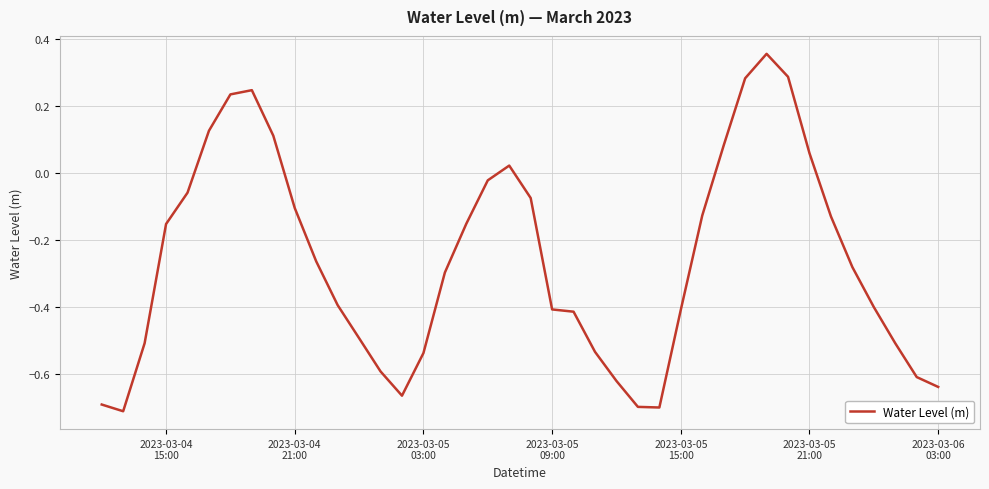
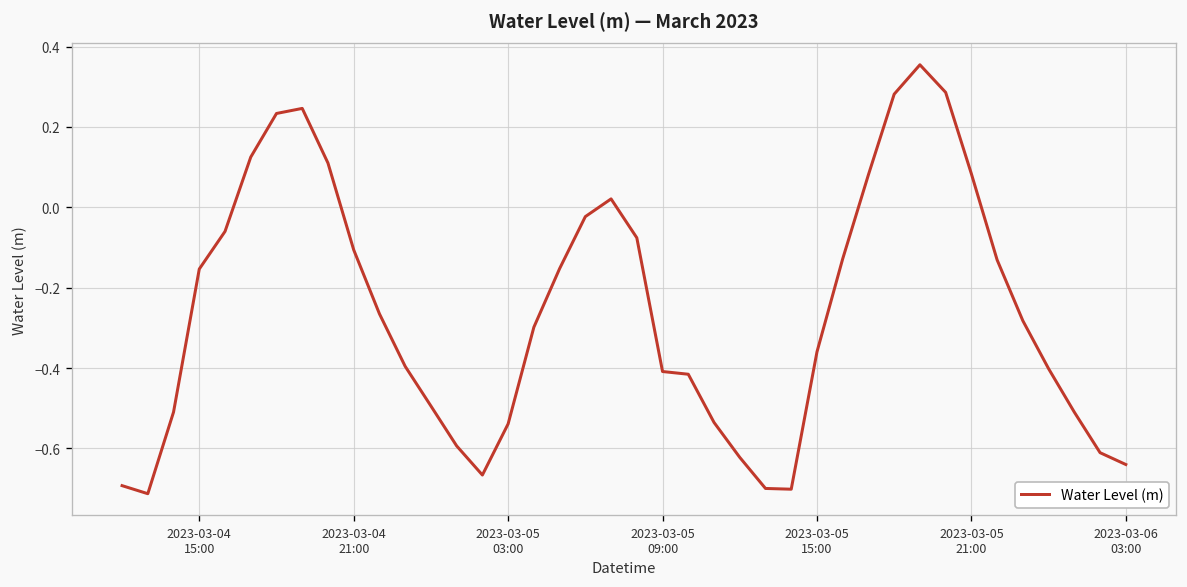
  {
    "2023-03-04 15:00": -0.15,
    "2023-03-04 21:00": -0.11,
    "2023-03-05 03:00": -0.54,
    "2023-03-05 09:00": -0.41,
-   "2023-03-05 15:00": -0.41,
-   "2023-03-05 21:00": 0.06,
+   "2023-03-05 15:00": -0.36,
+   "2023-03-05 21:00": 0.08,
    "2023-03-06 03:00": -0.64
  }
